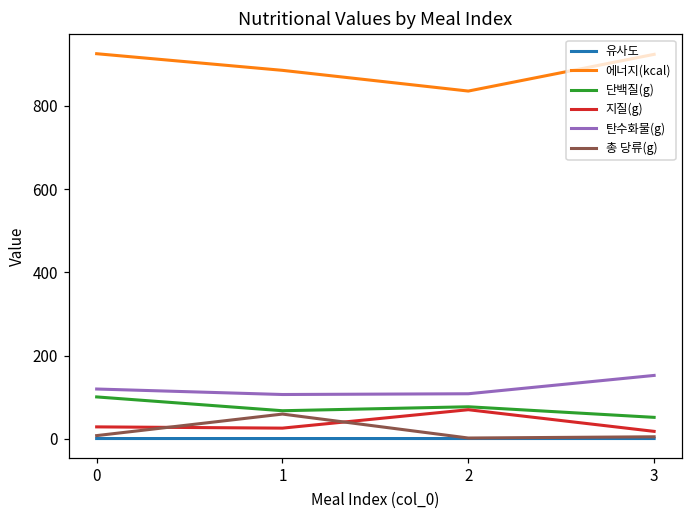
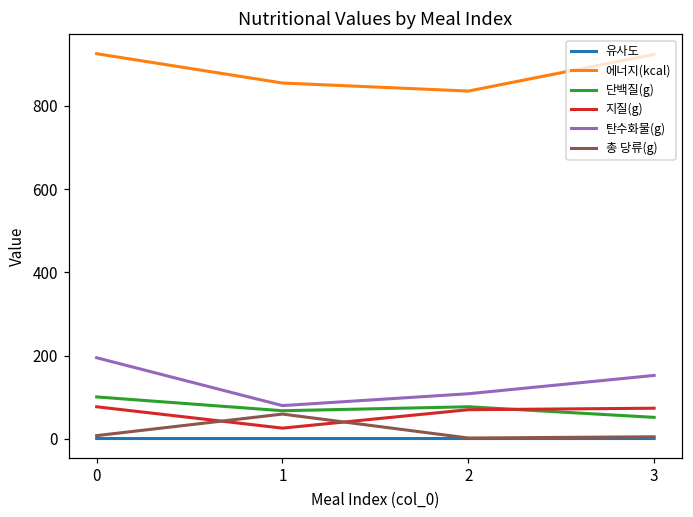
  {
    "유사도": {
      "0": 0,
      "1": 0
    },
    "에너지(kcal)": {
      "0": 930,
-     "1": 890,
+     "1": 850,
      "2": 840
    },
    "단백질(g)": {
      "0": 100,
      "1": 70,
      "2": 80,
      "3": 50
    },
    "지질(g)": {
-     "0": 30,
+     "0": 80,
      "1": 30,
      "2": 70,
-     "3": 20
+     "3": 70
    },
    "탄수화물(g)": {
-     "0": 120,
-     "1": 110,
+     "0": 200,
+     "1": 80,
      "2": 110,
      "3": 150
    },
    "총 당류(g)": {
      "0": 10,
      "1": 60
    }
  }
